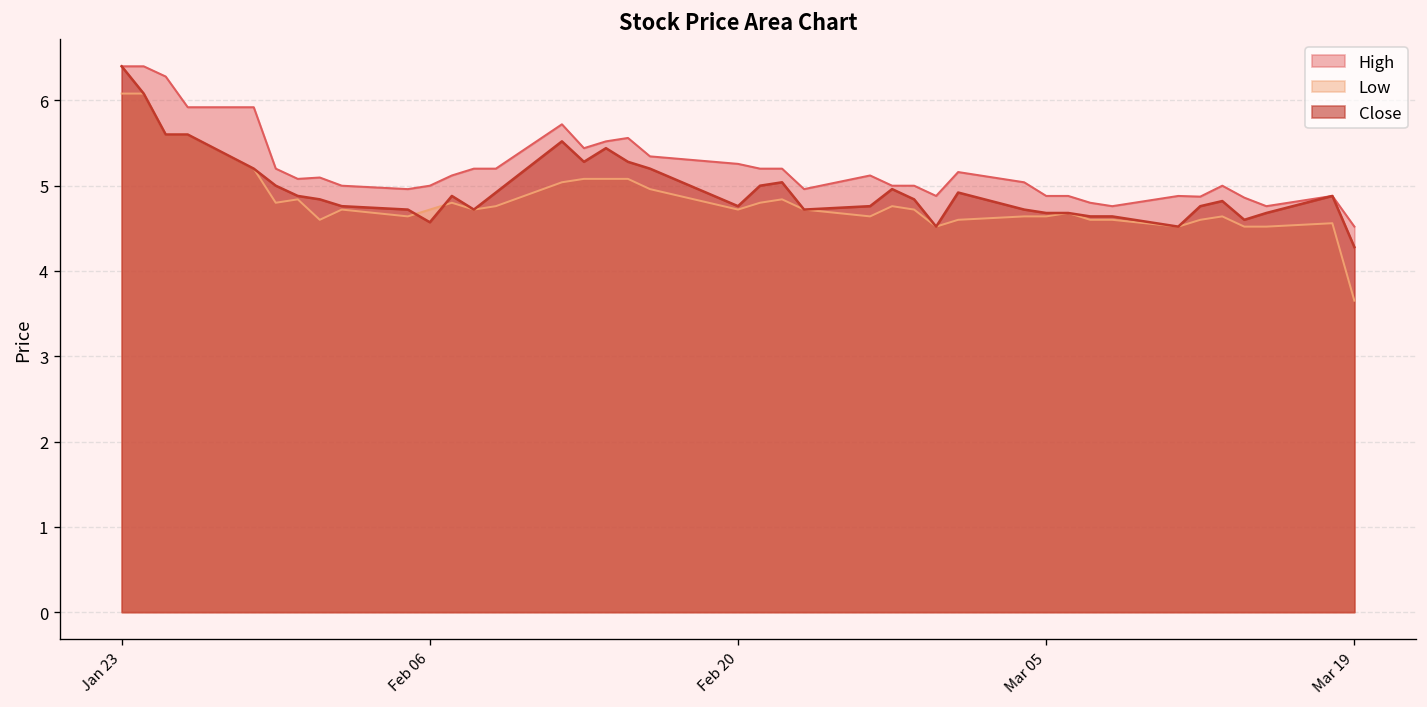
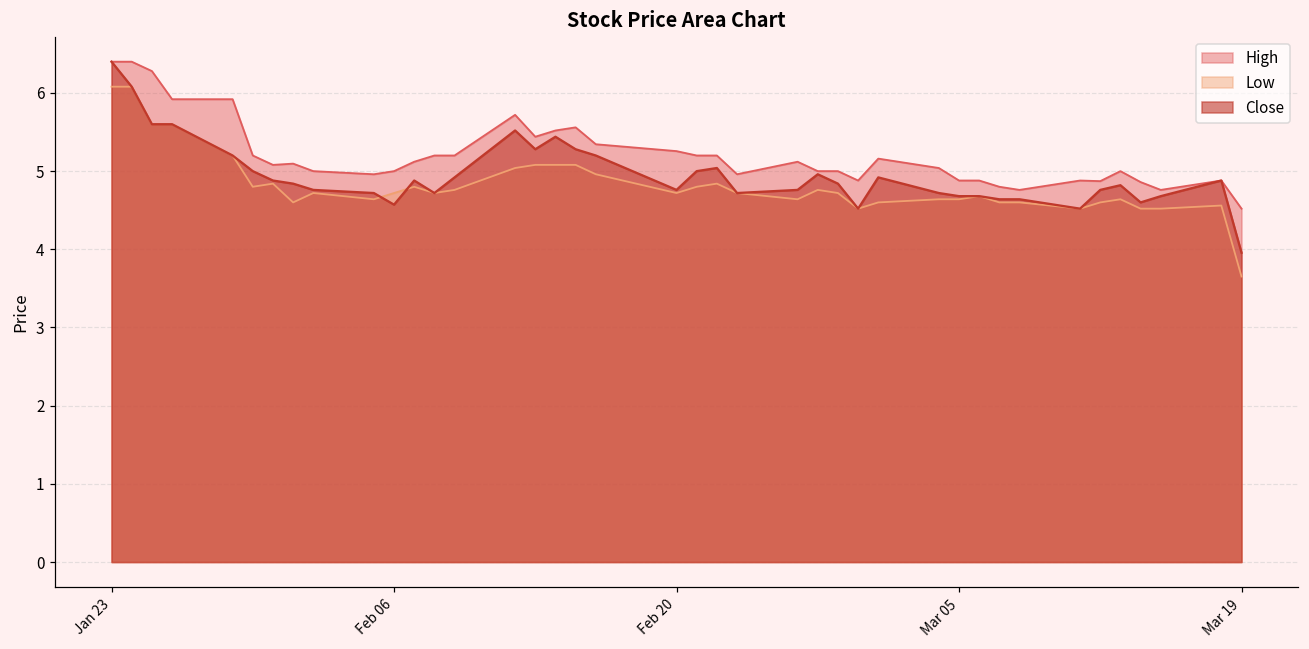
  {
    "Close": {
      "Feb 06": 4.6,
      "Feb 20": 4.8,
      "Mar 05": 4.7,
-     "Mar 19": 4.3
+     "Mar 19": 4.0
    }
  }
